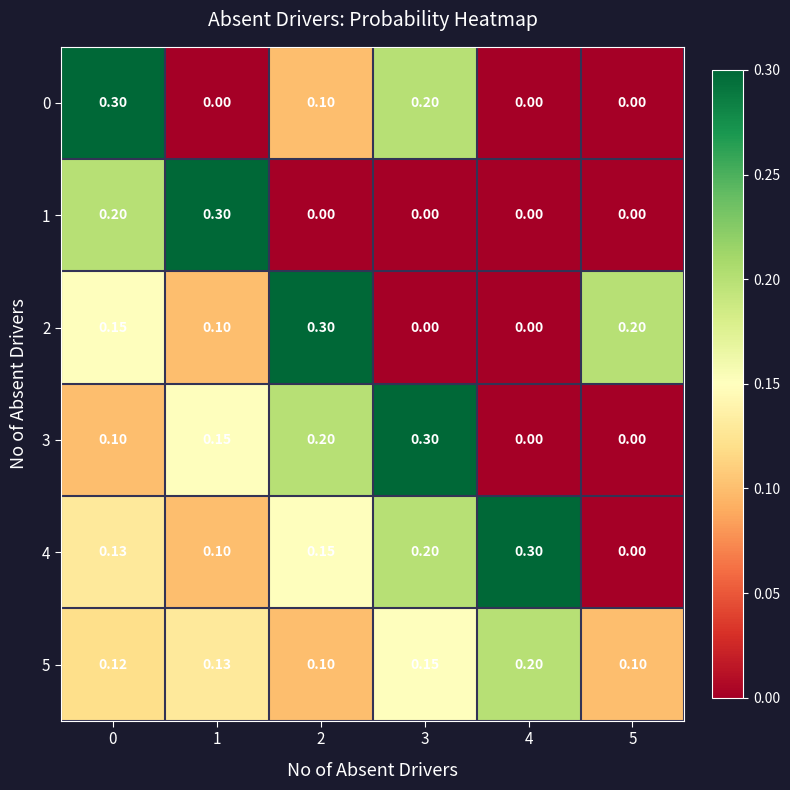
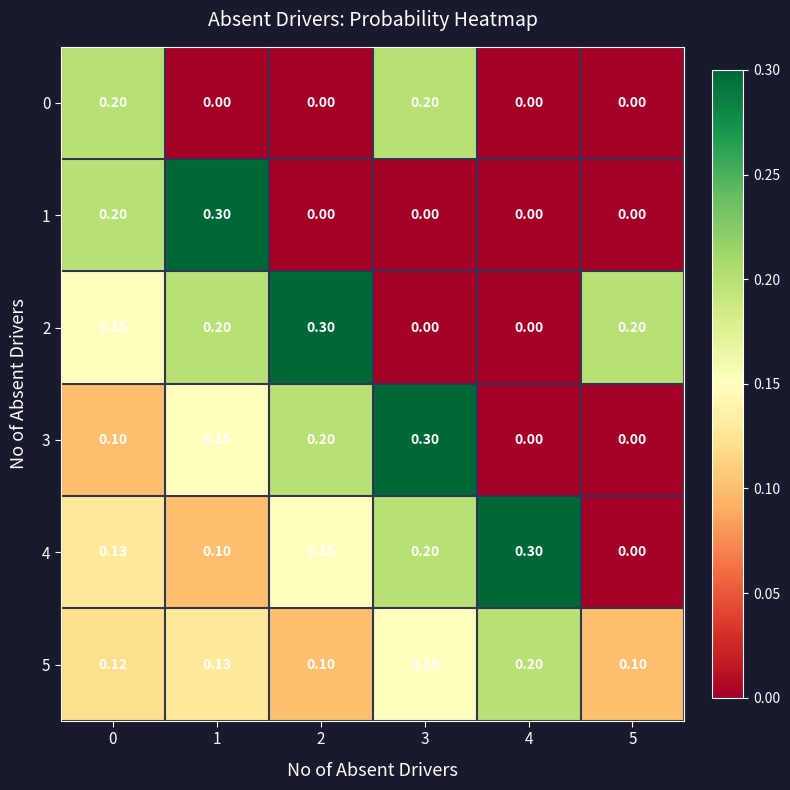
  {
    "0": {
-     "0": 0.30,
+     "0": 0.20,
      "1": 0.00,
-     "2": 0.10,
+     "2": 0.00,
      "3": 0.20,
      "4": 0.00,
      "5": 0.00
    },
    "1": {
      "0": 0.20,
      "1": 0.30,
      "2": 0.00,
      "3": 0.00,
      "4": 0.00,
      "5": 0.00
    },
    "2": {
      "0": 0.15,
-     "1": 0.10,
+     "1": 0.20,
      "2": 0.30,
      "3": 0.00,
      "4": 0.00,
      "5": 0.20
    },
    "3": {
      "0": 0.10,
      "1": 0.15,
      "2": 0.20,
      "3": 0.30,
      "4": 0.00,
      "5": 0.00
    },
    "4": {
      "0": 0.13,
      "1": 0.10,
      "2": 0.15,
      "3": 0.20,
      "4": 0.30,
      "5": 0.00
    },
    "5": {
      "0": 0.12,
      "1": 0.13,
      "2": 0.10,
      "3": 0.15,
      "4": 0.20,
      "5": 0.10
    }
  }
